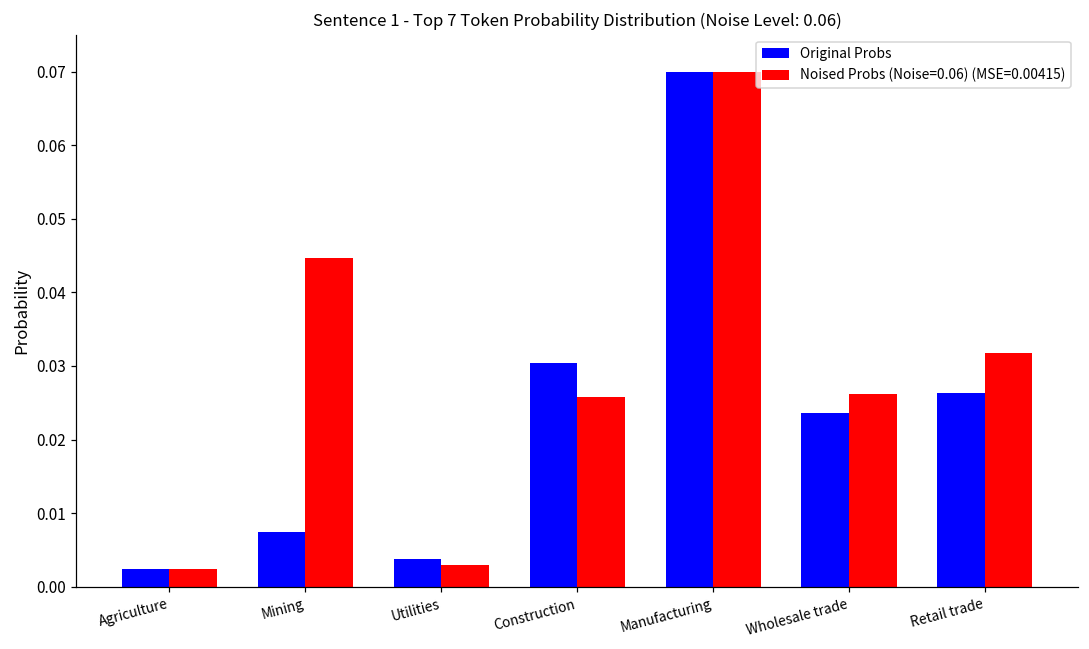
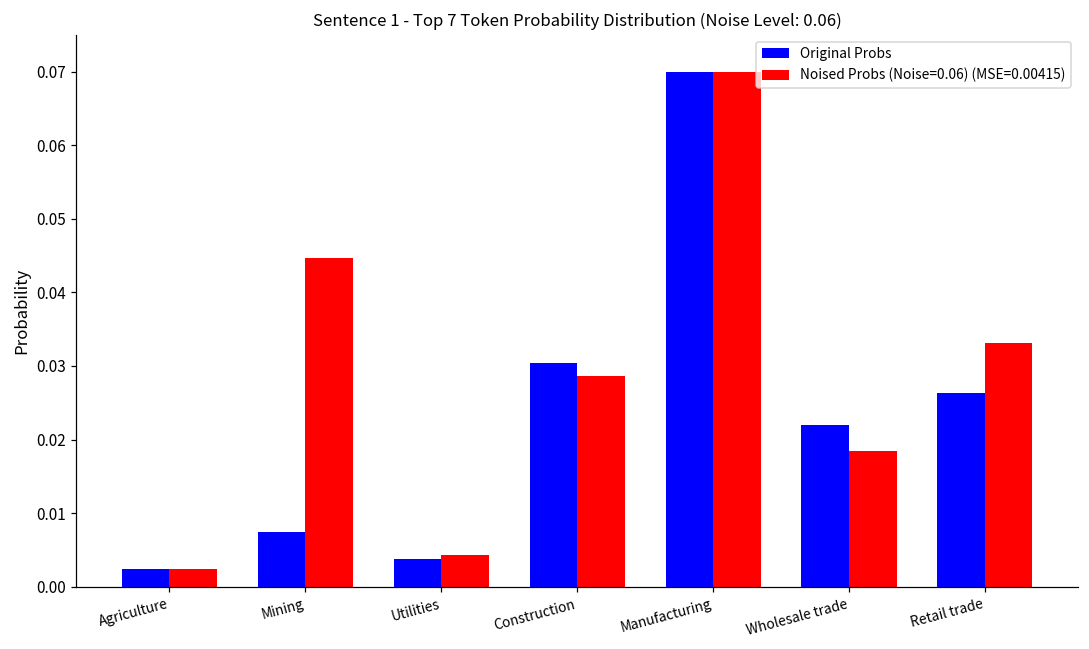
  {
    "Original Probs": {
      "Agriculture": 0.002,
      "Mining": 0.007,
      "Utilities": 0.004,
      "Construction": 0.030,
      "Manufacturing": 0.070,
-     "Wholesale trade": 0.024,
+     "Wholesale trade": 0.022,
      "Retail trade": 0.026
    },
    "Noised Probs (Noise=0.06) (MSE=0.00415)": {
      "Agriculture": 0.002,
      "Mining": 0.045,
-     "Utilities": 0.003,
-     "Construction": 0.026,
+     "Utilities": 0.004,
+     "Construction": 0.029,
      "Manufacturing": 0.070,
-     "Wholesale trade": 0.026,
-     "Retail trade": 0.032
+     "Wholesale trade": 0.018,
+     "Retail trade": 0.033
    }
  }
